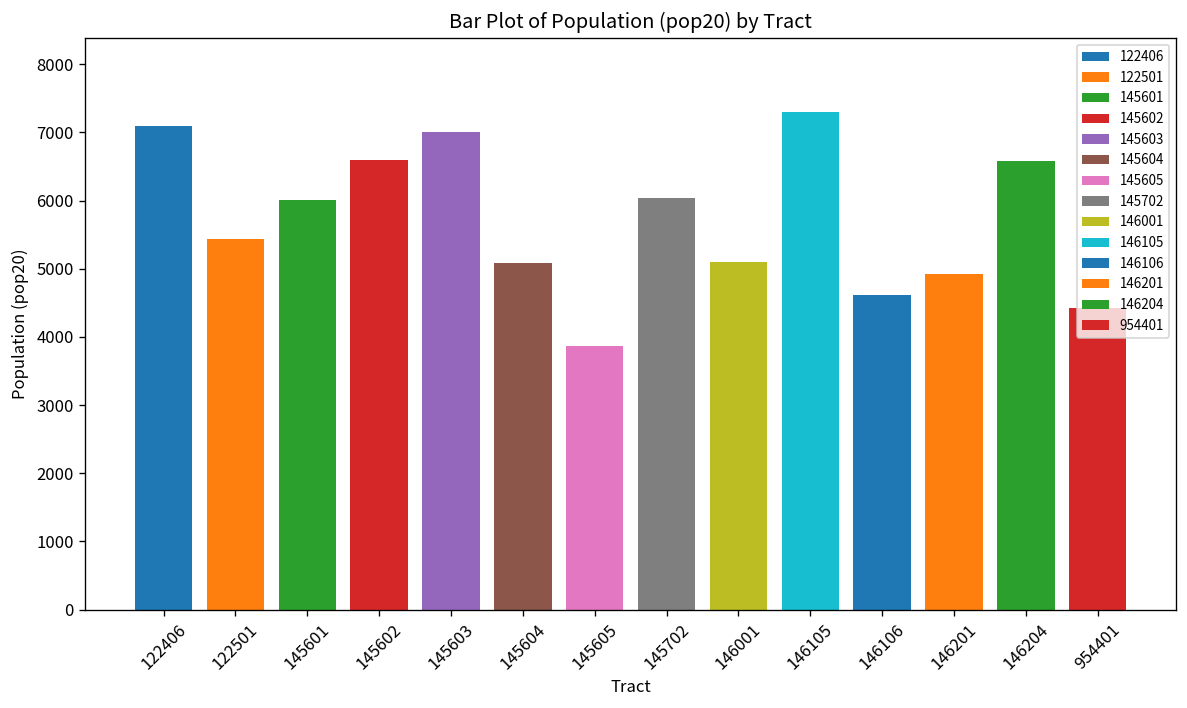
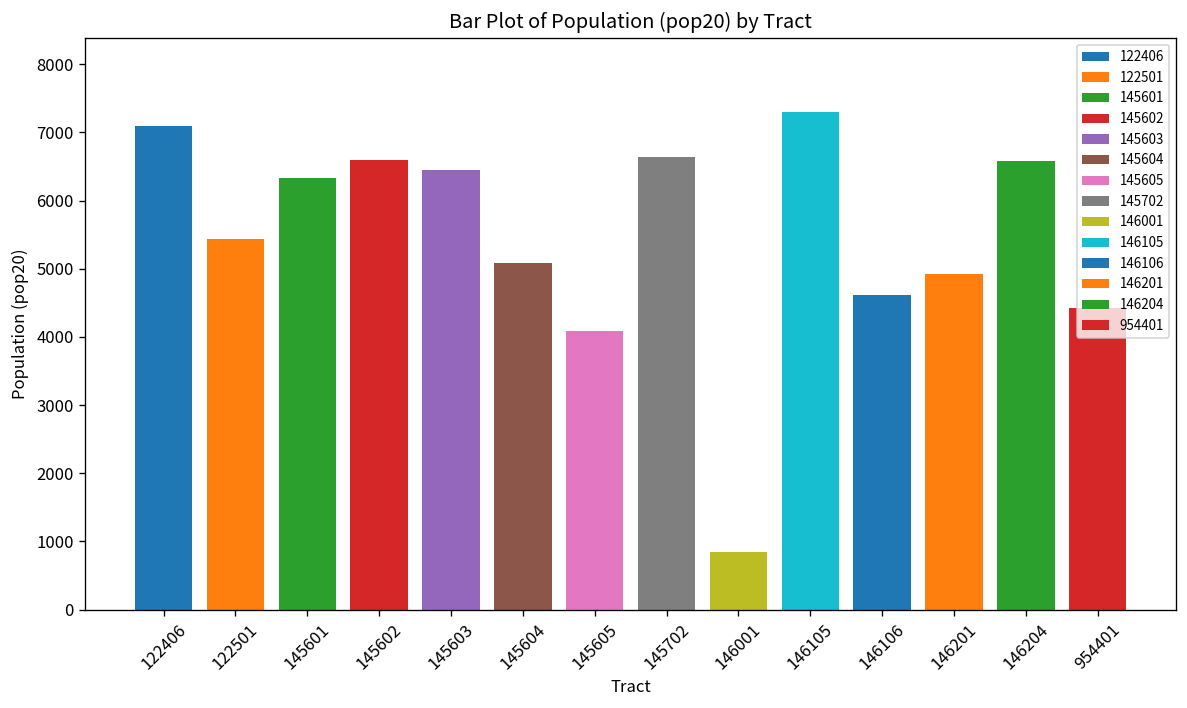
  {
    "122406": 7100,
    "122501": 5400,
-   "145601": 6000,
+   "145601": 6300,
    "145602": 6600,
-   "145603": 7000,
+   "145603": 6500,
    "145604": 5100,
-   "145605": 3900,
-   "145702": 6000,
-   "146001": 5100,
+   "145605": 4100,
+   "145702": 6600,
+   "146001": 800,
    "146105": 7300,
    "146106": 4600,
    "146201": 4900,
    "146204": 6600
  }
